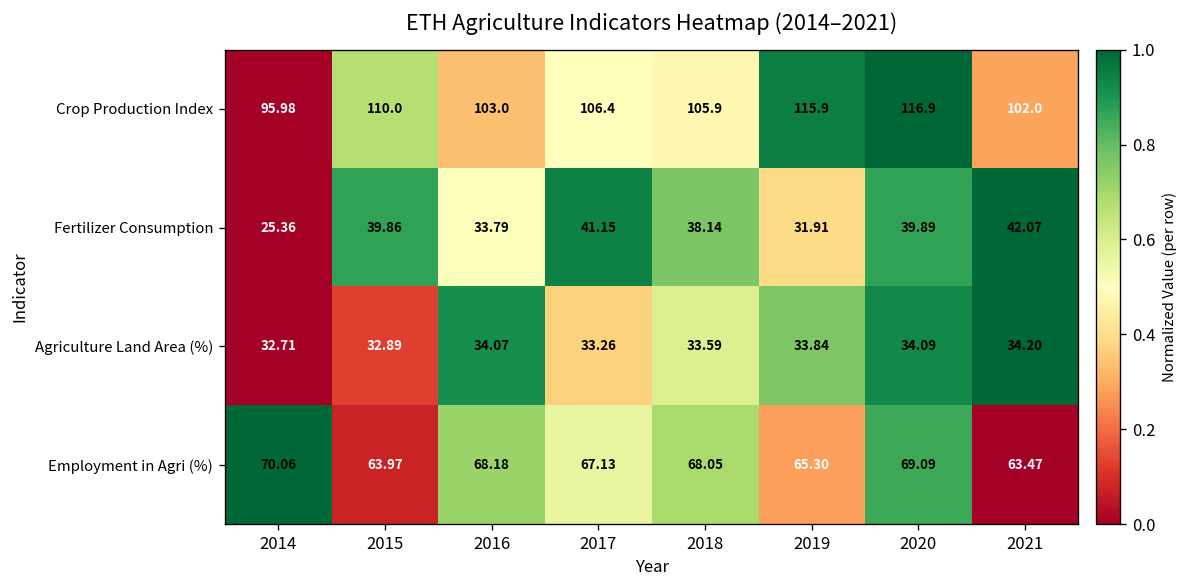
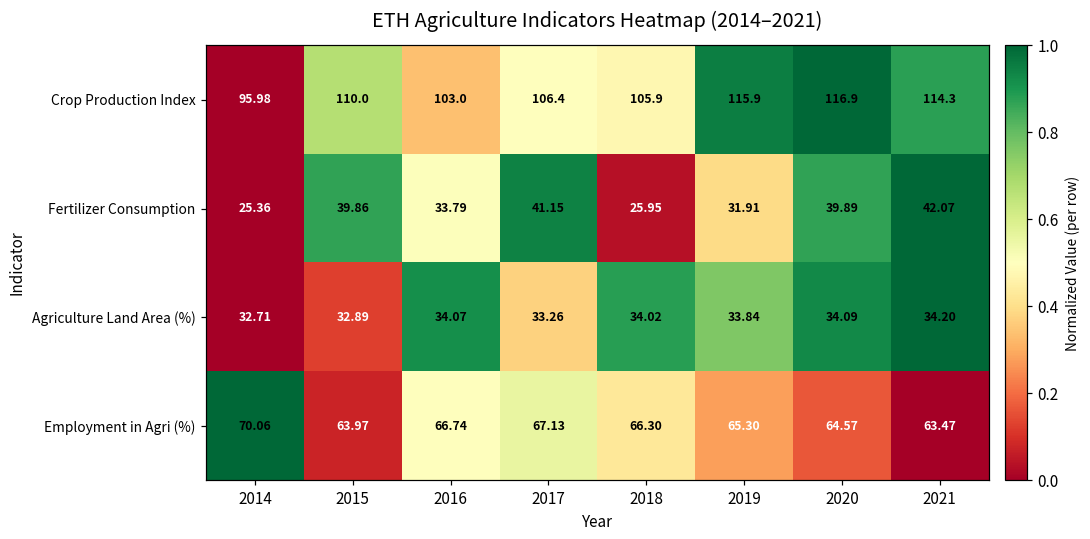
  {
    "Crop Production Index": {
      "2014": 95.98,
      "2015": 110.0,
      "2016": 103.0,
      "2017": 106.4,
      "2018": 105.9,
      "2019": 115.9,
      "2020": 116.9,
-     "2021": 102.0
+     "2021": 114.3
    },
    "Fertilizer Consumption": {
      "2014": 25.36,
      "2015": 39.86,
      "2016": 33.79,
      "2017": 41.15,
-     "2018": 38.14,
+     "2018": 25.95,
      "2019": 31.91,
      "2020": 39.89,
      "2021": 42.07
    },
    "Agriculture Land Area (%)": {
      "2014": 32.71,
      "2015": 32.89,
      "2016": 34.07,
      "2017": 33.26,
-     "2018": 33.59,
+     "2018": 34.02,
      "2019": 33.84,
      "2020": 34.09,
      "2021": 34.20
    },
    "Employment in Agri (%)": {
      "2014": 70.06,
      "2015": 63.97,
-     "2016": 68.18,
+     "2016": 66.74,
      "2017": 67.13,
-     "2018": 68.05,
+     "2018": 66.30,
      "2019": 65.30,
-     "2020": 69.09,
+     "2020": 64.57,
      "2021": 63.47
    }
  }
